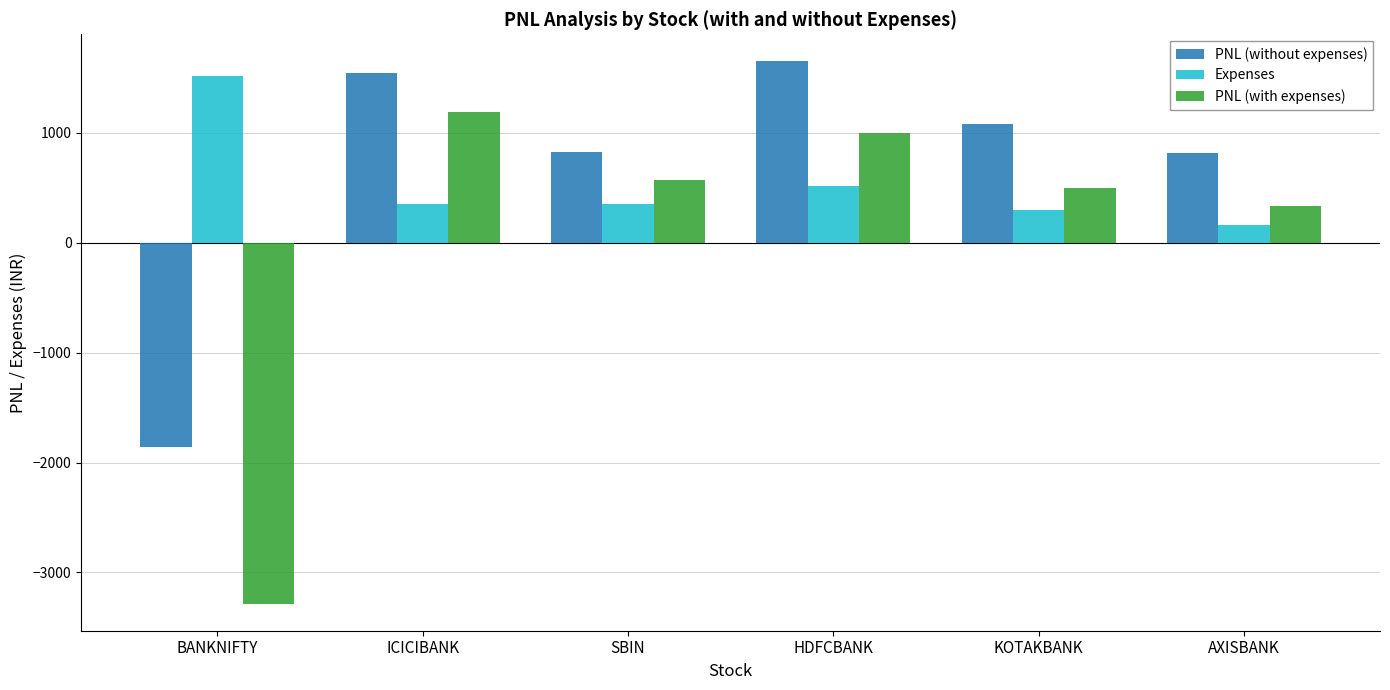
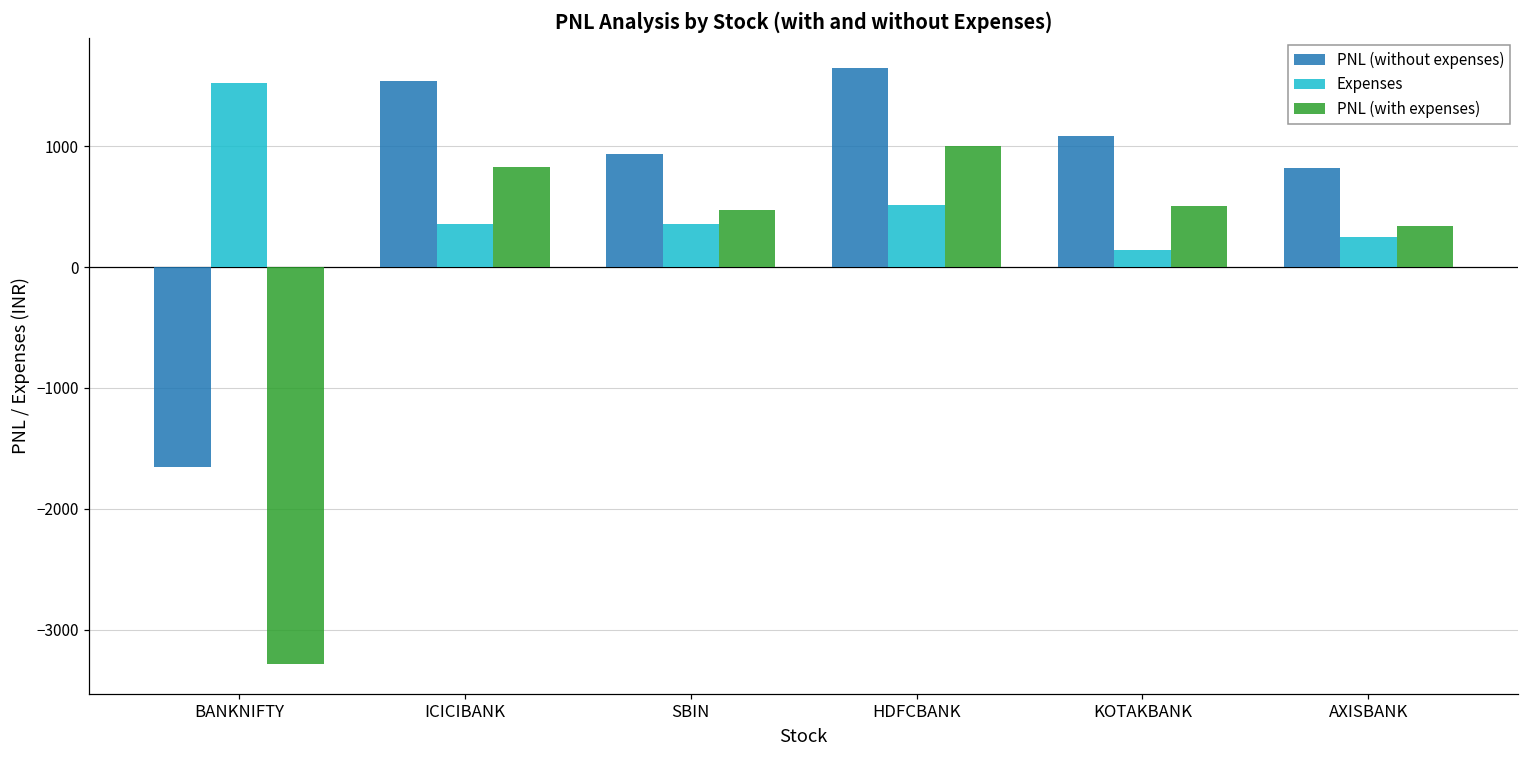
  {
    "PNL (without expenses)": {
-     "BANKNIFTY": -1860,
+     "BANKNIFTY": -1650,
      "ICICIBANK": 1540,
-     "SBIN": 830,
+     "SBIN": 930,
      "HDFCBANK": 1650,
      "KOTAKBANK": 1080,
      "AXISBANK": 820
    },
    "Expenses": {
      "BANKNIFTY": 1520,
      "ICICIBANK": 350,
      "SBIN": 360,
      "HDFCBANK": 510,
-     "KOTAKBANK": 290,
-     "AXISBANK": 160
+     "KOTAKBANK": 140,
+     "AXISBANK": 250
    },
    "PNL (with expenses)": {
      "BANKNIFTY": -3280,
-     "ICICIBANK": 1190,
-     "SBIN": 570,
+     "ICICIBANK": 830,
+     "SBIN": 470,
      "HDFCBANK": 1000,
      "KOTAKBANK": 500,
      "AXISBANK": 340
    }
  }
